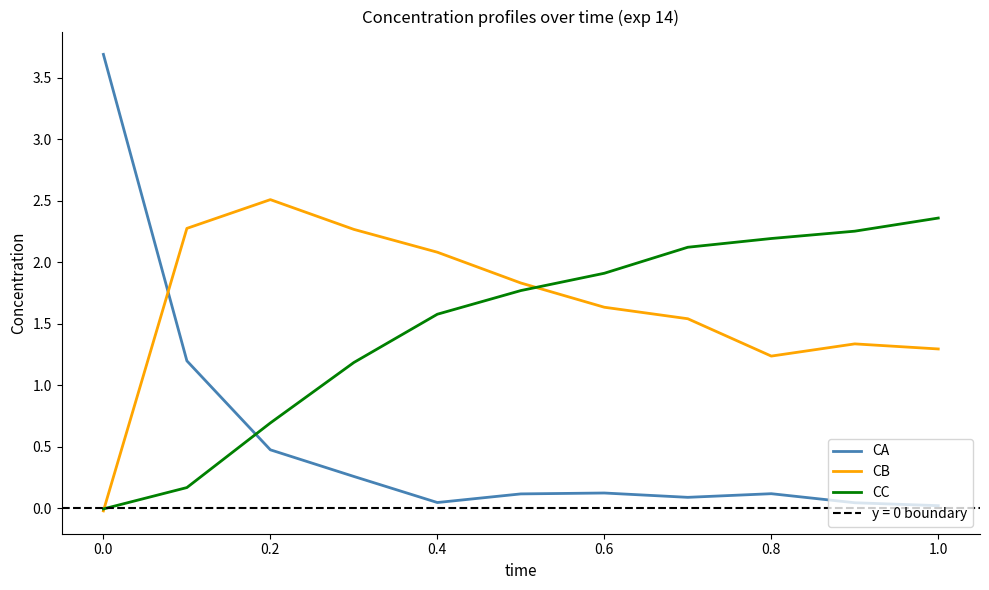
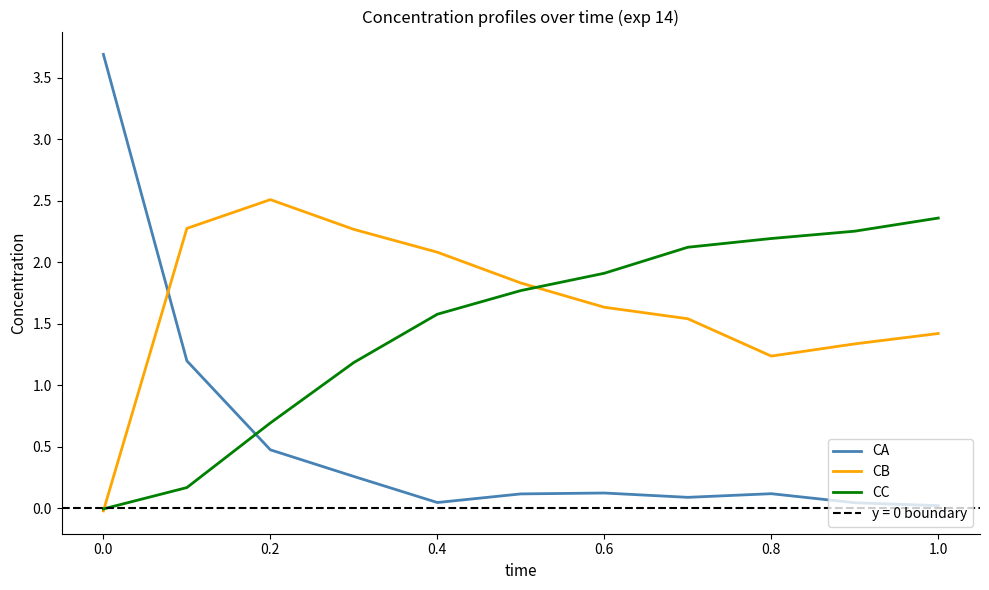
  {
    "CA": {
      "0.0": 3.69,
      "0.2": 0.48,
      "0.4": 0.05,
      "0.6": 0.12,
      "0.8": 0.12
    },
    "CB": {
      "0.2": 2.51,
      "0.4": 2.08,
      "0.6": 1.63,
      "0.8": 1.24,
-     "1.0": 1.29
+     "1.0": 1.42
    },
    "CC": {
      "0.2": 0.69,
      "0.4": 1.58,
      "0.6": 1.91,
      "0.8": 2.19,
      "1.0": 2.36
    }
  }
